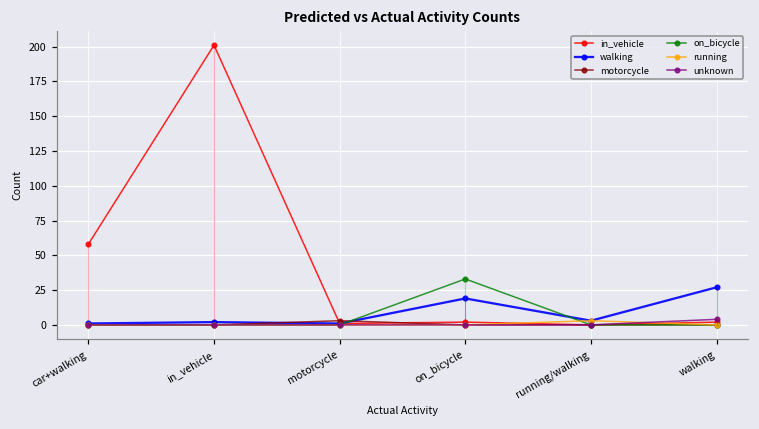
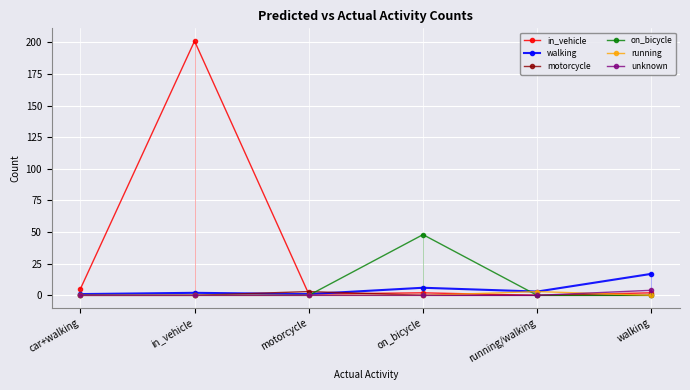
  {
    "in_vehicle": {
-     "car+walking": 58,
+     "car+walking": 5,
      "in_vehicle": 201,
      "on_bicycle": 2
    },
    "walking": {
      "in_vehicle": 2,
-     "on_bicycle": 19,
-     "walking": 27
+     "on_bicycle": 6,
+     "walking": 17
    },
    "on_bicycle": {
-     "on_bicycle": 33
+     "on_bicycle": 48
    }
  }
